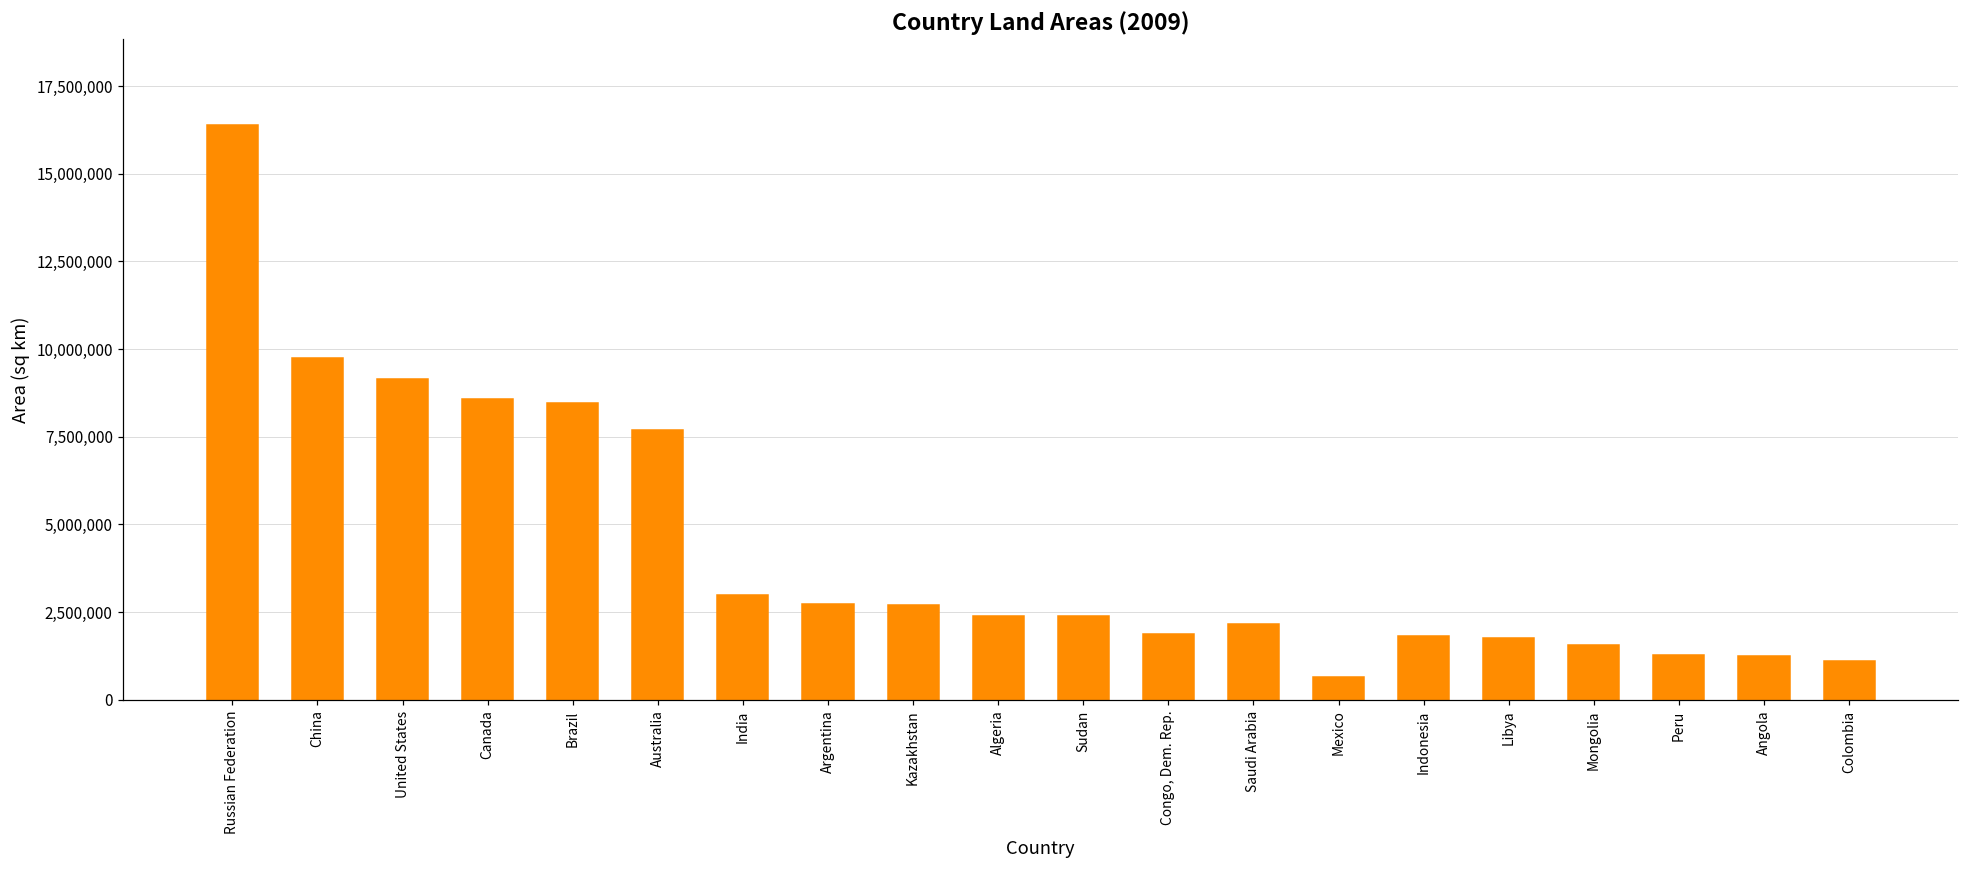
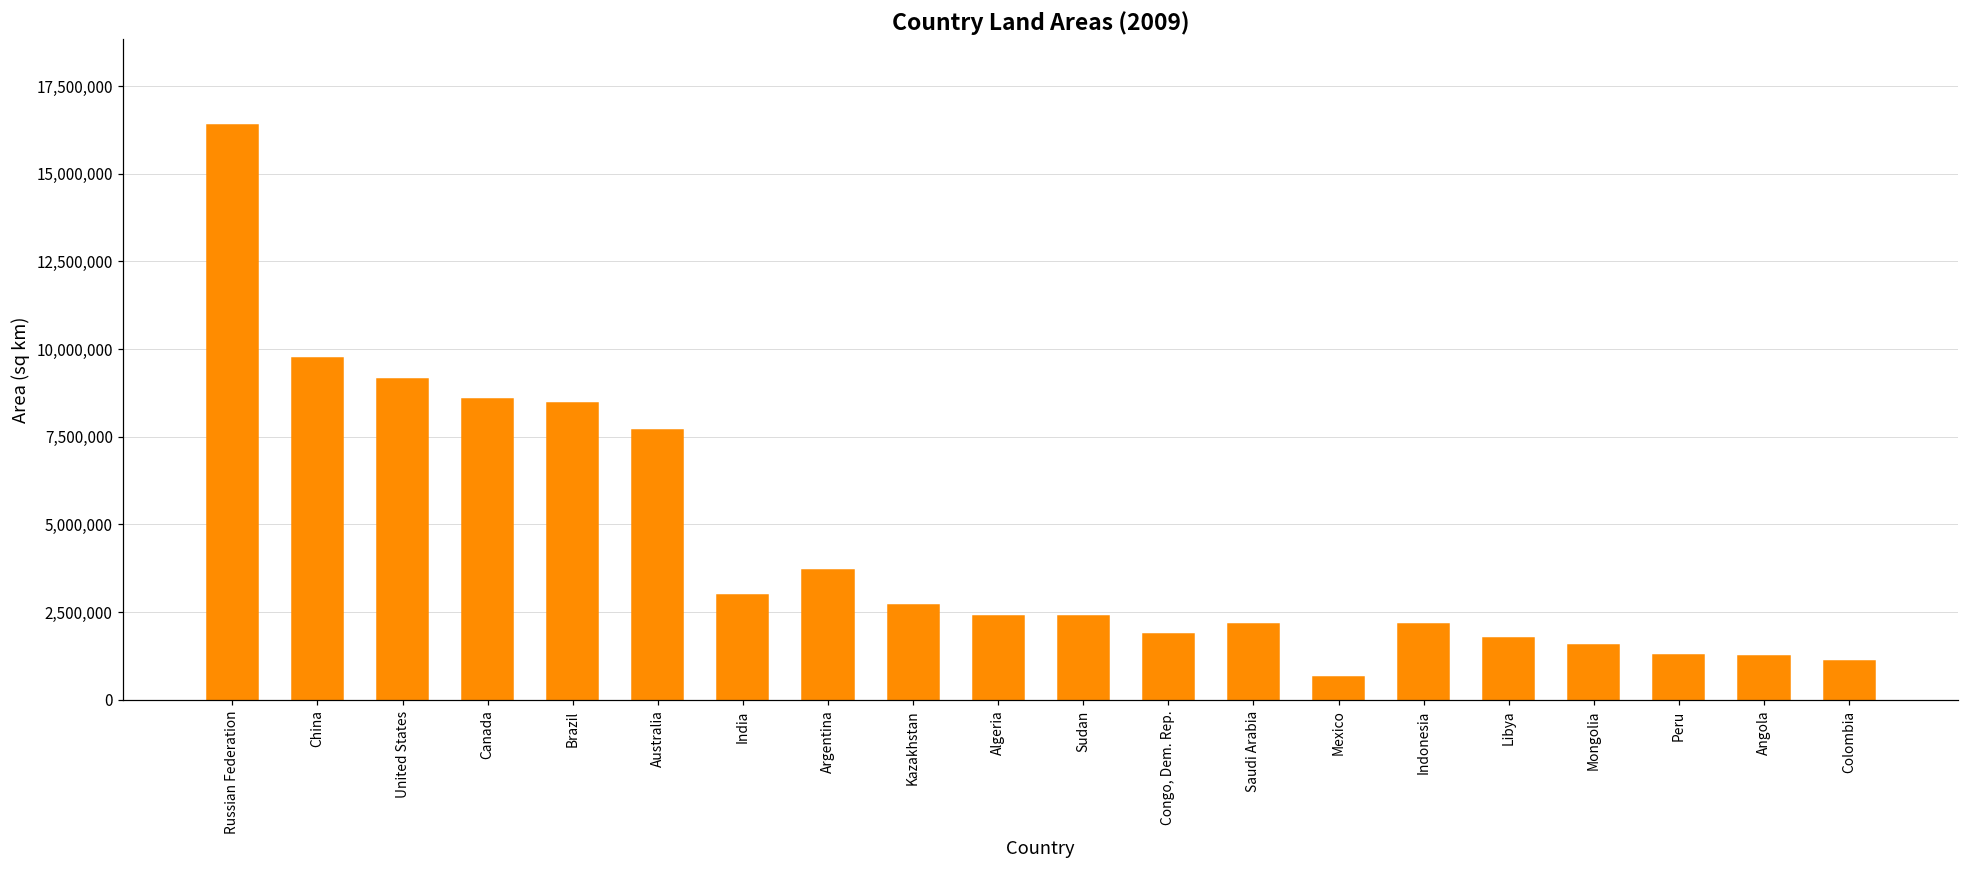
  {
    "Russian Federation": "16,400,000",
    "China": "9,700,000",
    "United States": "9,100,000",
    "Canada": "8,600,000",
    "Brazil": "8,500,000",
    "Australia": "7,700,000",
    "India": "3,000,000",
-   "Argentina": "2,700,000",
+   "Argentina": "3,700,000",
    "Kazakhstan": "2,700,000",
    "Algeria": "2,400,000",
    "Sudan": "2,400,000",
    "Congo, Dem. Rep.": "1,900,000",
    "Saudi Arabia": "2,100,000",
    "Mexico": "600,000",
-   "Indonesia": "1,800,000",
+   "Indonesia": "2,200,000",
    "Libya": "1,800,000",
    "Mongolia": "1,600,000",
    "Peru": "1,300,000",
    "Angola": "1,200,000",
    "Colombia": "1,100,000"
  }
